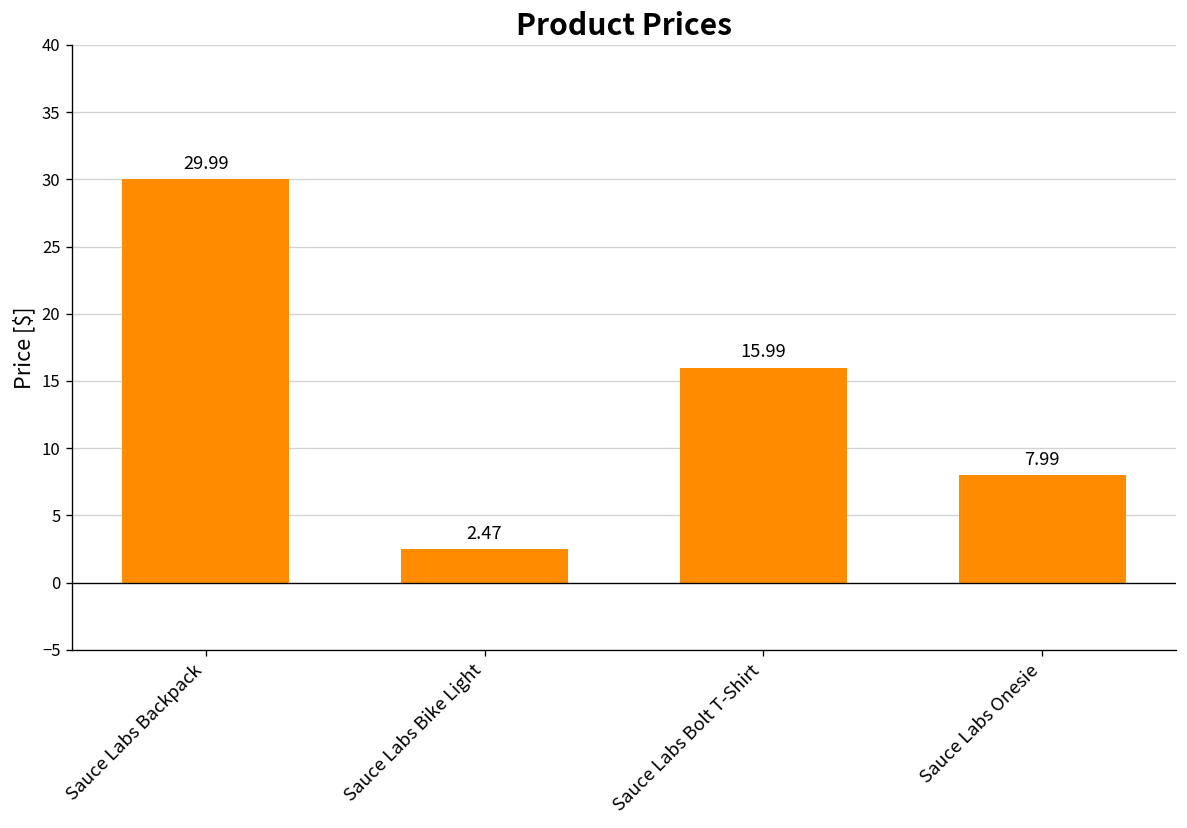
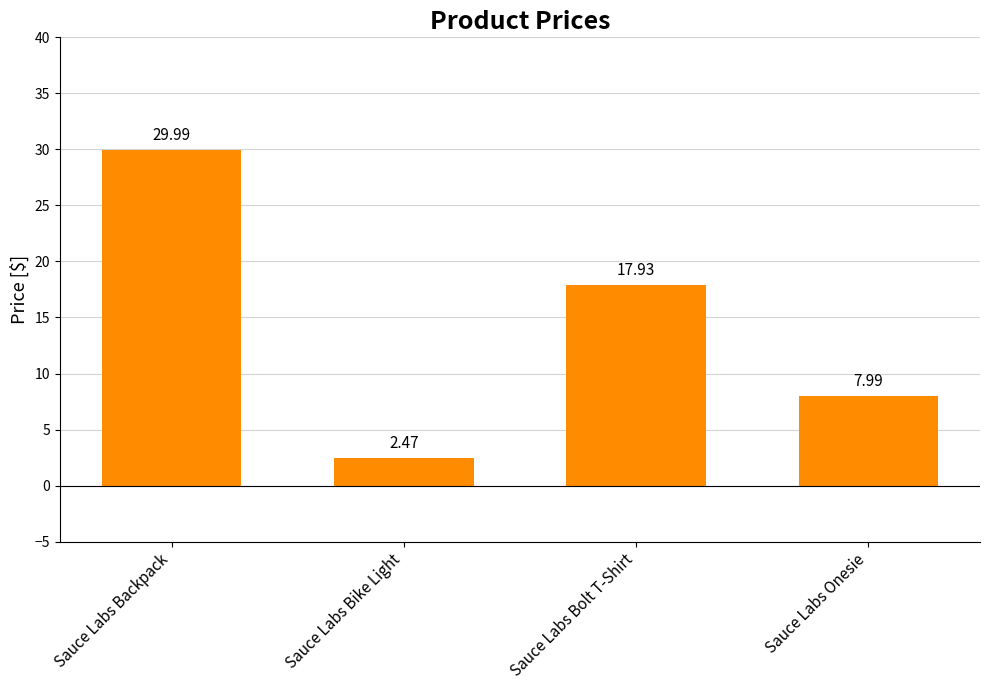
  {
    "Sauce Labs Backpack": 29.99,
    "Sauce Labs Bike Light": 2.47,
-   "Sauce Labs Bolt T-Shirt": 15.99,
+   "Sauce Labs Bolt T-Shirt": 17.93,
    "Sauce Labs Onesie": 7.99
  }
